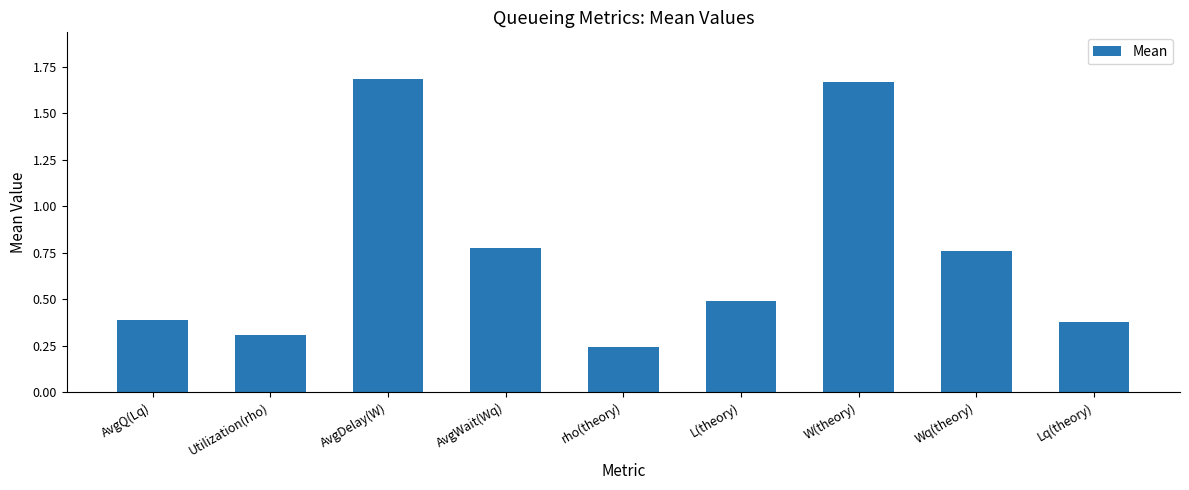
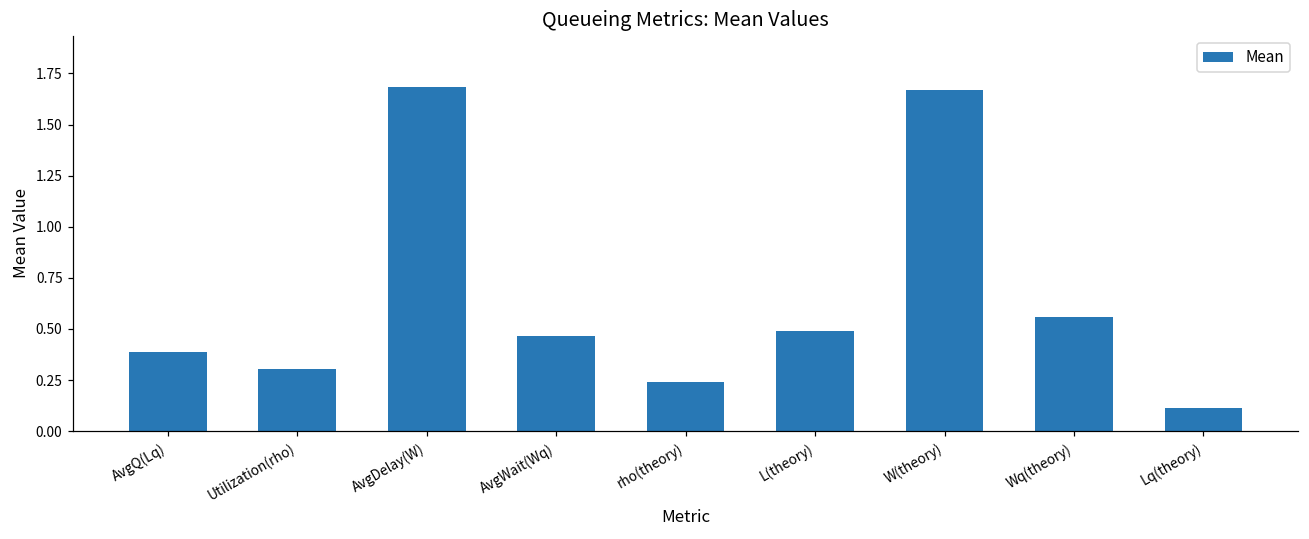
  {
    "AvgQ(Lq)": 0.39,
    "Utilization(rho)": 0.31,
    "AvgDelay(W)": 1.68,
-   "AvgWait(Wq)": 0.77,
+   "AvgWait(Wq)": 0.47,
    "rho(theory)": 0.24,
    "L(theory)": 0.49,
    "W(theory)": 1.67,
-   "Wq(theory)": 0.76,
-   "Lq(theory)": 0.38
+   "Wq(theory)": 0.56,
+   "Lq(theory)": 0.11
  }
